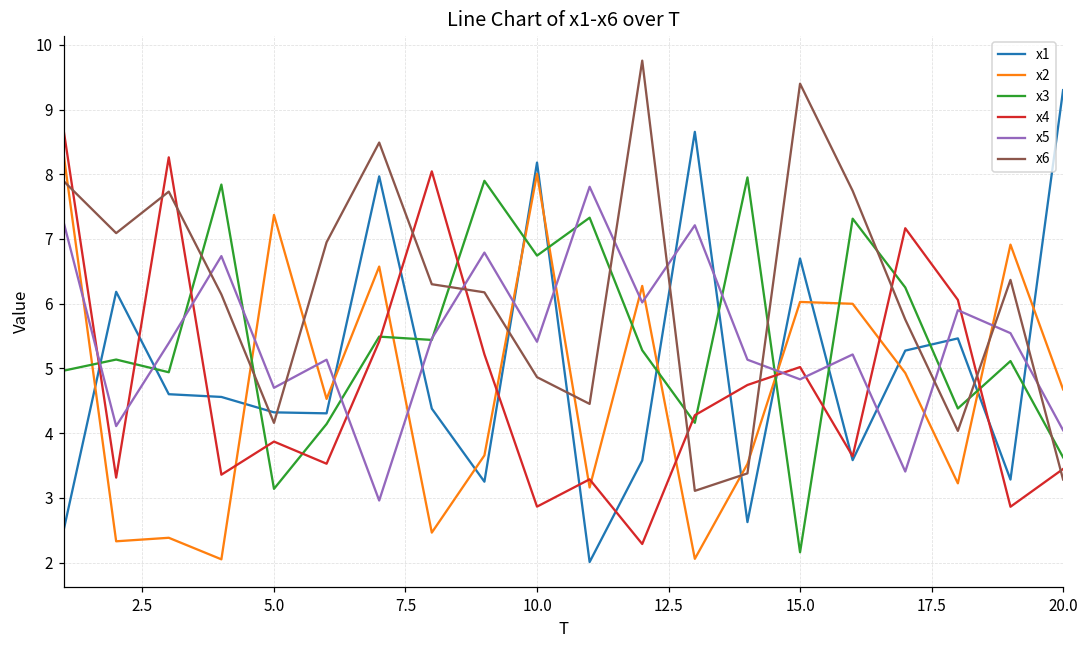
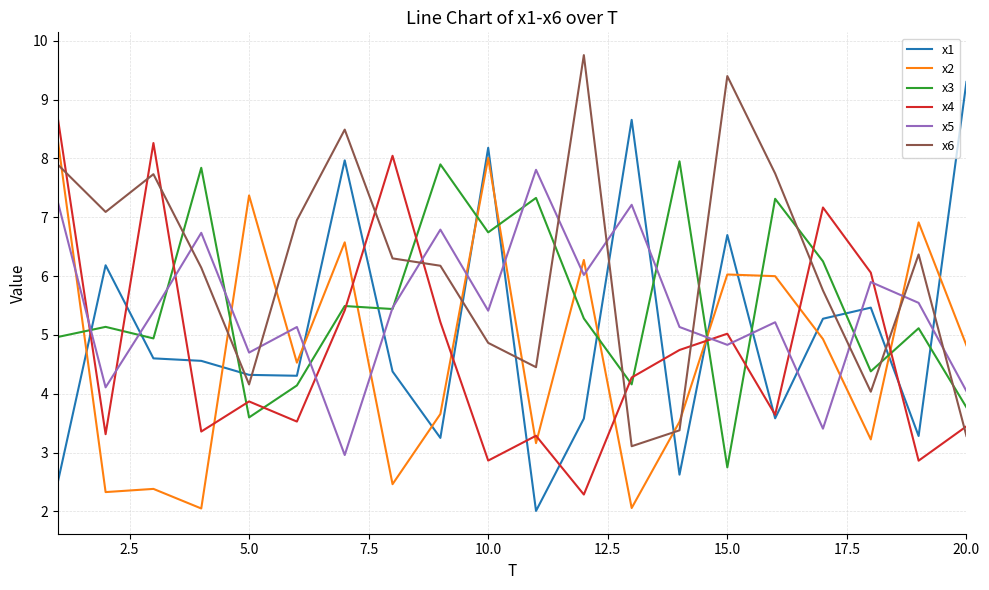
  {
    "x1": {
      "5.0": 4.3,
      "10.0": 8.2,
      "15.0": 6.7,
      "20.0": 9.3
    },
    "x2": {
      "5.0": 7.4,
      "10.0": 8.0,
      "15.0": 6.0,
-     "20.0": 4.7
+     "20.0": 4.8
    },
    "x3": {
-     "5.0": 3.1,
+     "5.0": 3.6,
      "10.0": 6.7,
-     "15.0": 2.2,
-     "20.0": 3.6
+     "15.0": 2.7,
+     "20.0": 3.8
    },
    "x4": {
      "5.0": 3.9,
      "10.0": 2.9,
      "15.0": 5.0,
      "20.0": 3.4
    },
    "x5": {
      "5.0": 4.7,
      "10.0": 5.4,
      "15.0": 4.8,
      "20.0": 4.0
    },
    "x6": {
      "5.0": 4.2,
      "10.0": 4.9,
      "15.0": 9.4,
      "20.0": 3.3
    }
  }
